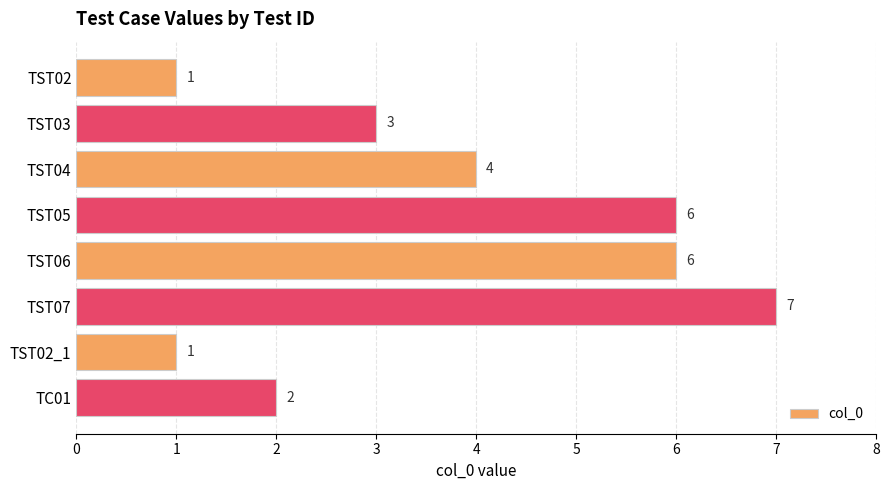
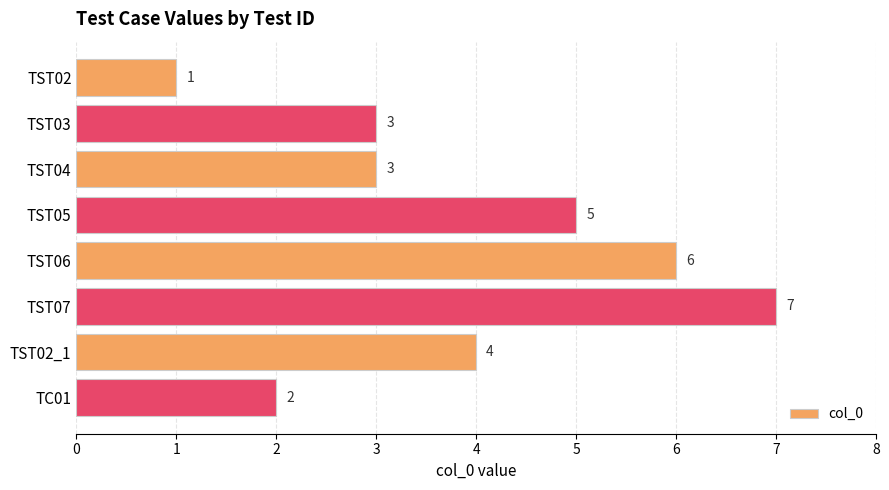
  {
    "TST02": 1,
    "TST03": 3,
-   "TST04": 4,
-   "TST05": 6,
+   "TST04": 3,
+   "TST05": 5,
    "TST06": 6,
    "TST07": 7,
-   "TST02_1": 1,
+   "TST02_1": 4,
    "TC01": 2
  }
